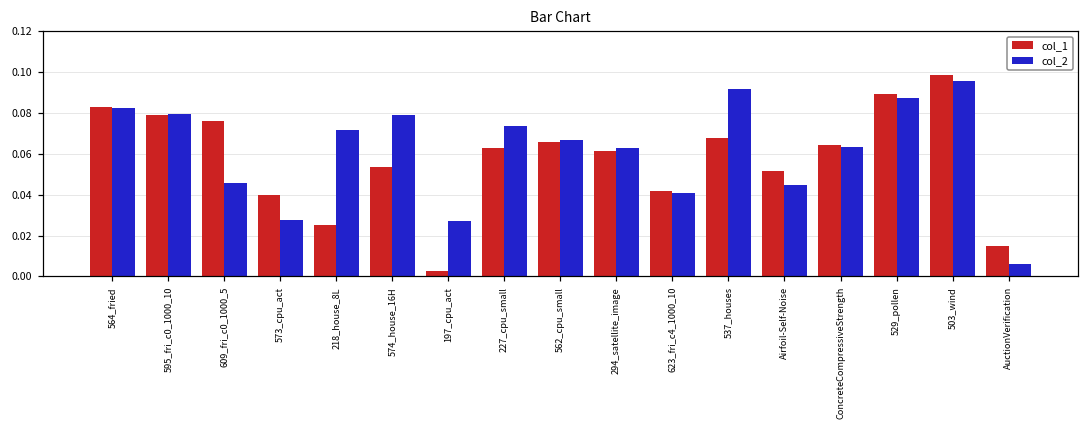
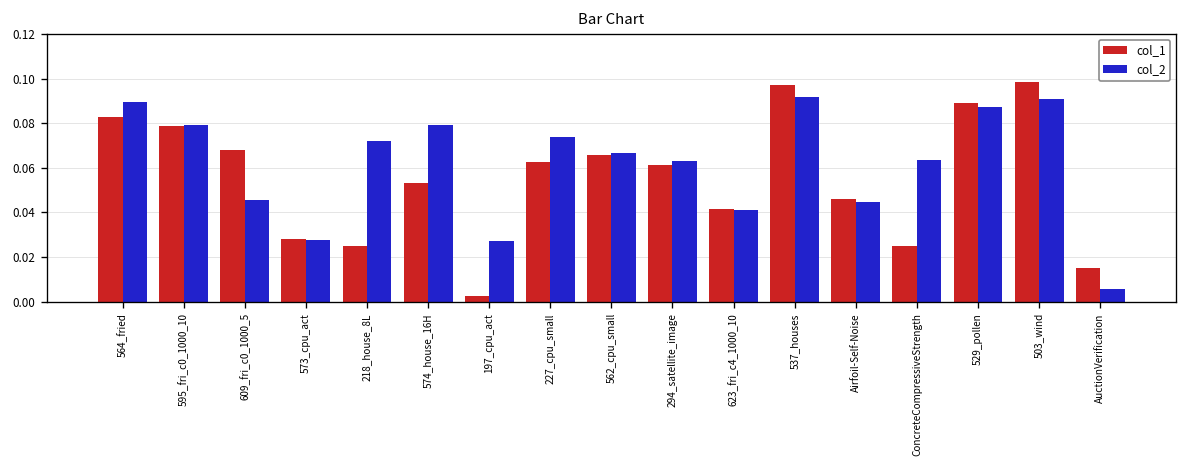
  {
    "col_1": {
      "564_fried": 0.083,
      "595_fri_c0_1000_10": 0.079,
-     "609_fri_c0_1000_5": 0.076,
-     "573_cpu_act": 0.040,
+     "609_fri_c0_1000_5": 0.068,
+     "573_cpu_act": 0.028,
      "218_house_8L": 0.025,
      "574_house_16H": 0.053,
      "197_cpu_act": 0.002,
      "227_cpu_small": 0.063,
      "562_cpu_small": 0.066,
      "294_satellite_image": 0.061,
      "623_fri_c4_1000_10": 0.042,
-     "537_houses": 0.068,
-     "Airfoil-Self-Noise": 0.051,
-     "ConcreteCompressiveStrength": 0.064,
+     "537_houses": 0.097,
+     "Airfoil-Self-Noise": 0.046,
+     "ConcreteCompressiveStrength": 0.025,
      "529_pollen": 0.089,
      "503_wind": 0.098,
      "AuctionVerification": 0.015
    },
    "col_2": {
-     "564_fried": 0.082,
+     "564_fried": 0.089,
      "595_fri_c0_1000_10": 0.079,
      "609_fri_c0_1000_5": 0.046,
      "573_cpu_act": 0.028,
      "218_house_8L": 0.072,
      "574_house_16H": 0.079,
      "197_cpu_act": 0.027,
      "227_cpu_small": 0.074,
      "562_cpu_small": 0.067,
      "294_satellite_image": 0.063,
      "623_fri_c4_1000_10": 0.041,
      "537_houses": 0.092,
      "Airfoil-Self-Noise": 0.045,
      "ConcreteCompressiveStrength": 0.063,
      "529_pollen": 0.087,
-     "503_wind": 0.096,
+     "503_wind": 0.091,
      "AuctionVerification": 0.006
    }
  }
